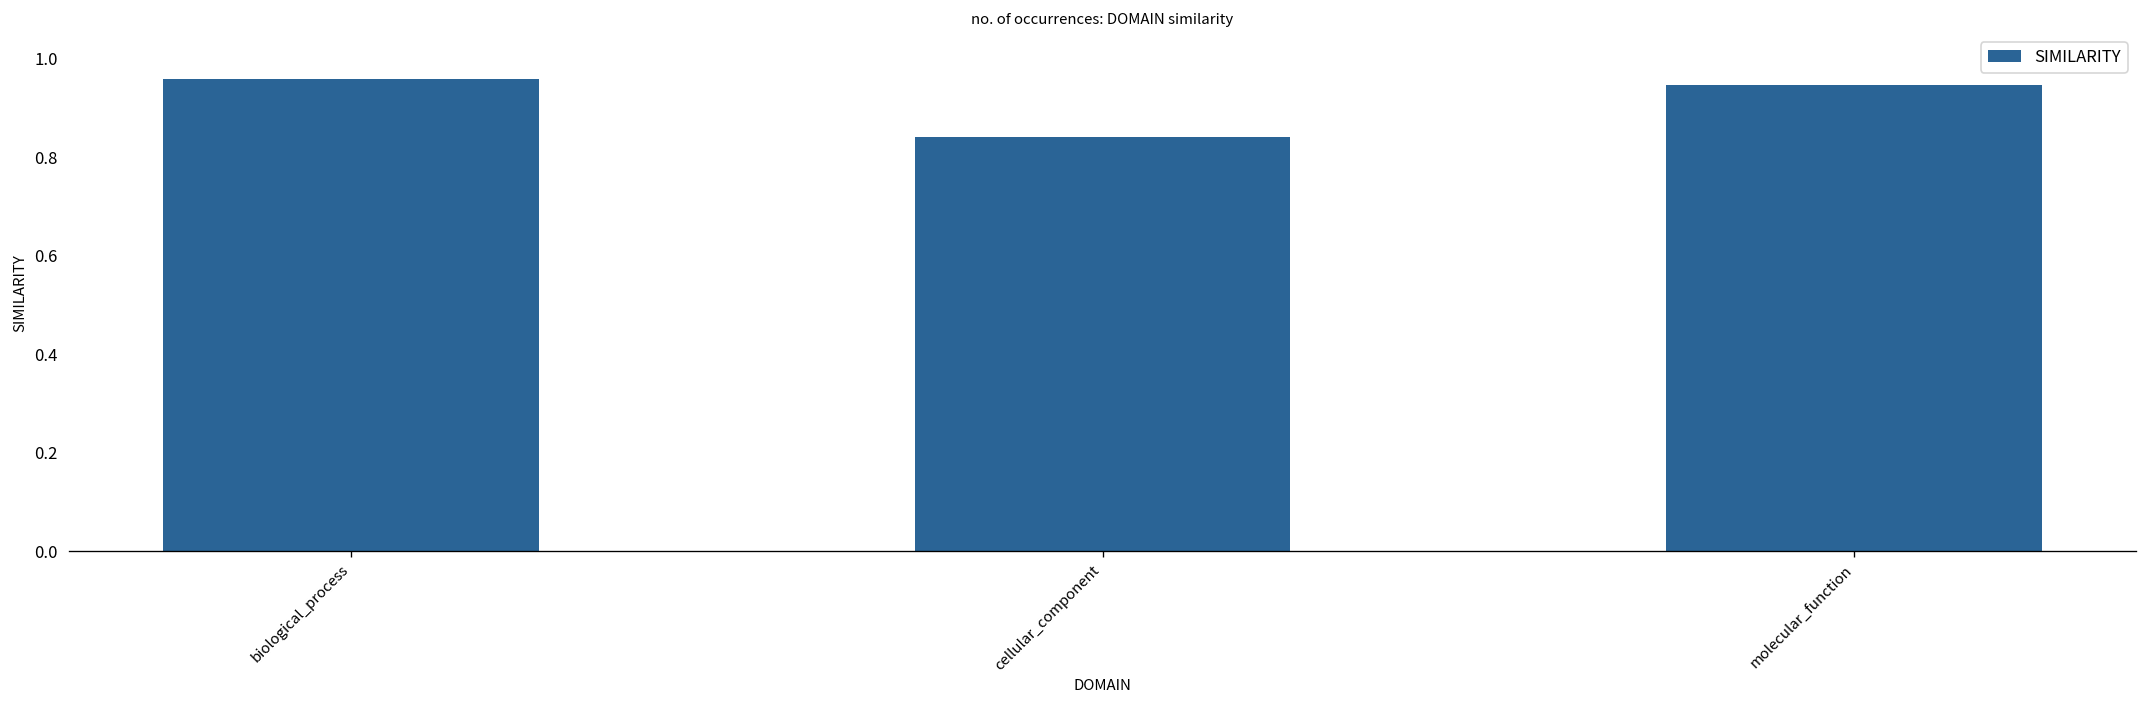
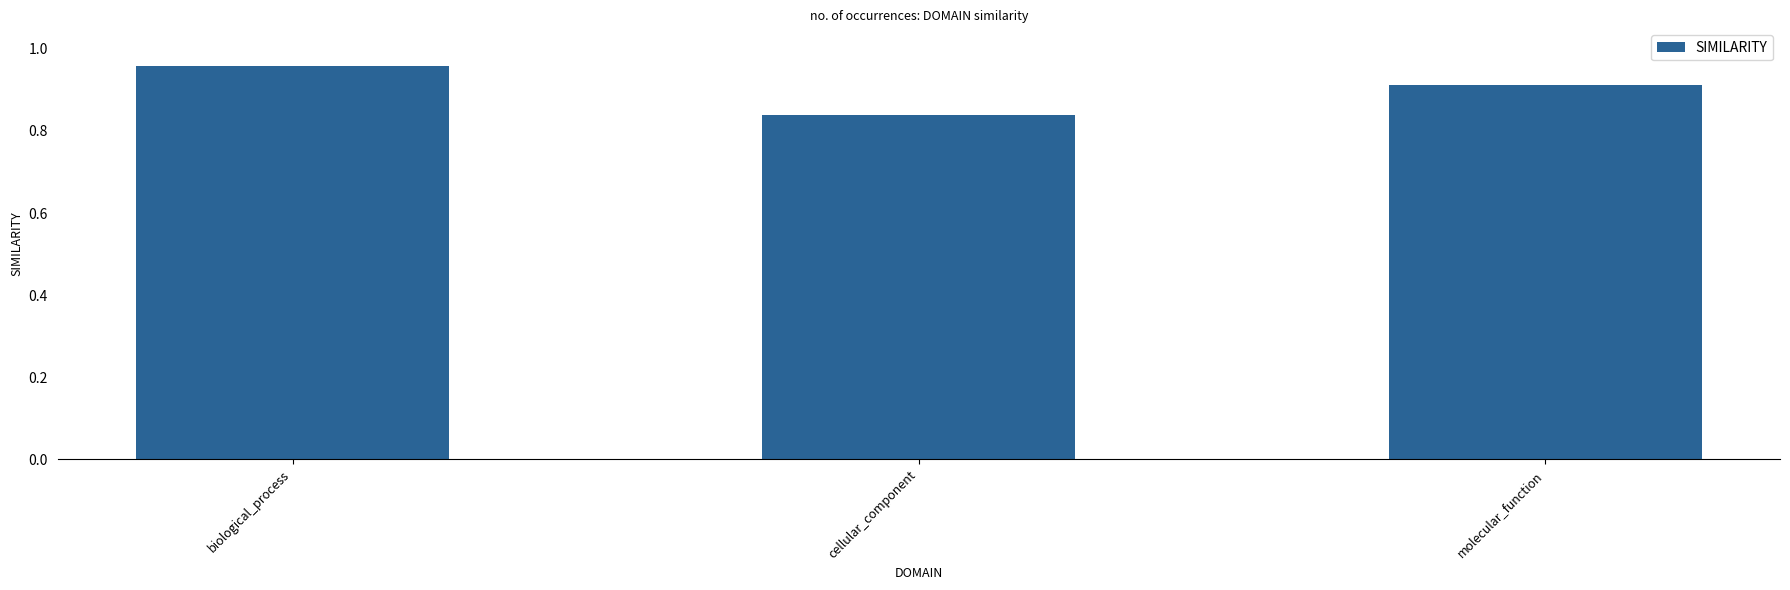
  {
    "biological_process": 0.96,
    "cellular_component": 0.84,
-   "molecular_function": 0.95
+   "molecular_function": 0.91
  }
